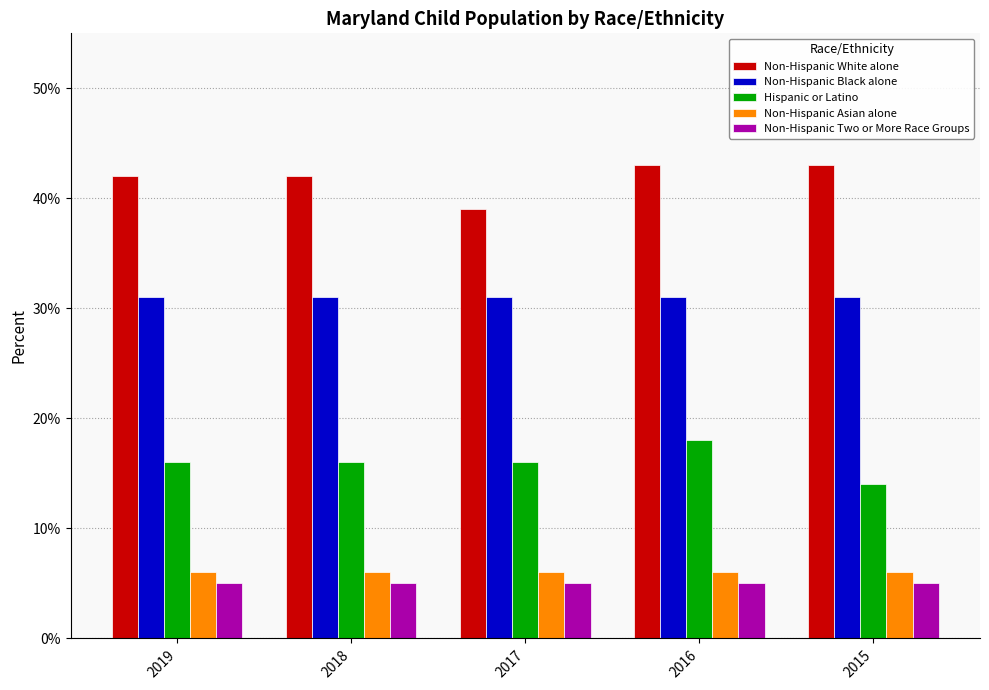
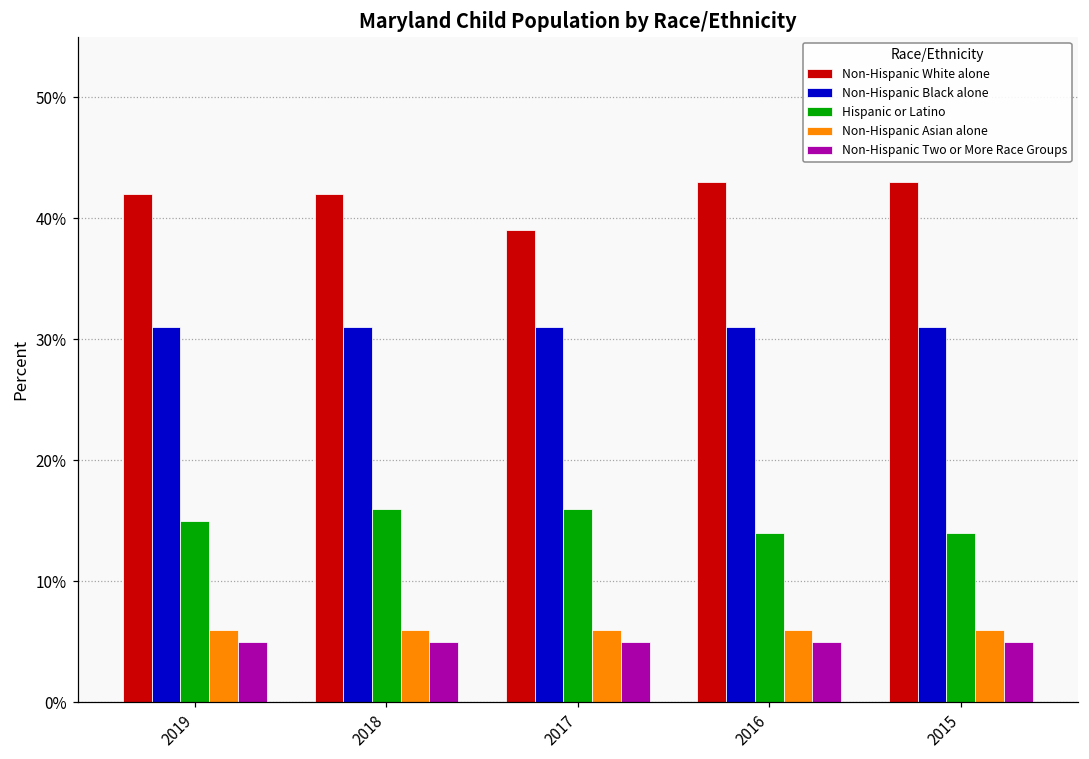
  {
    "Non-Hispanic White alone": {
      "2019": "42.0%",
      "2018": "42.0%",
      "2017": "39.0%",
      "2016": "43.0%",
      "2015": "43.0%"
    },
    "Non-Hispanic Black alone": {
      "2019": "31.0%",
      "2018": "31.0%",
      "2017": "31.0%",
      "2016": "31.0%",
      "2015": "31.0%"
    },
    "Hispanic or Latino": {
-     "2019": "16.0%",
+     "2019": "15.0%",
      "2018": "16.0%",
      "2017": "16.0%",
-     "2016": "18.0%",
+     "2016": "14.0%",
      "2015": "14.0%"
    },
    "Non-Hispanic Asian alone": {
      "2019": "6.0%",
      "2018": "6.0%",
      "2017": "6.0%",
      "2016": "6.0%",
      "2015": "6.0%"
    },
    "Non-Hispanic Two or More Race Groups": {
      "2019": "5.0%",
      "2018": "5.0%",
      "2017": "5.0%",
      "2016": "5.0%",
      "2015": "5.0%"
    }
  }
